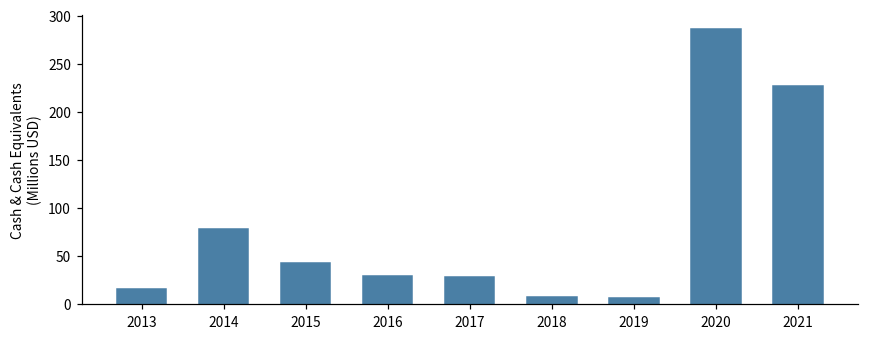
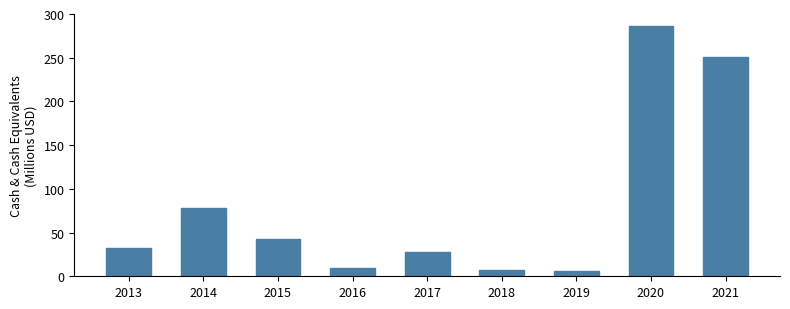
  {
-   "2013": 20,
+   "2013": 30,
    "2014": 80,
    "2015": 40,
-   "2016": 30,
+   "2016": 10,
    "2017": 30,
    "2018": 10,
    "2019": 10,
    "2020": 290,
-   "2021": 230
+   "2021": 250
  }
